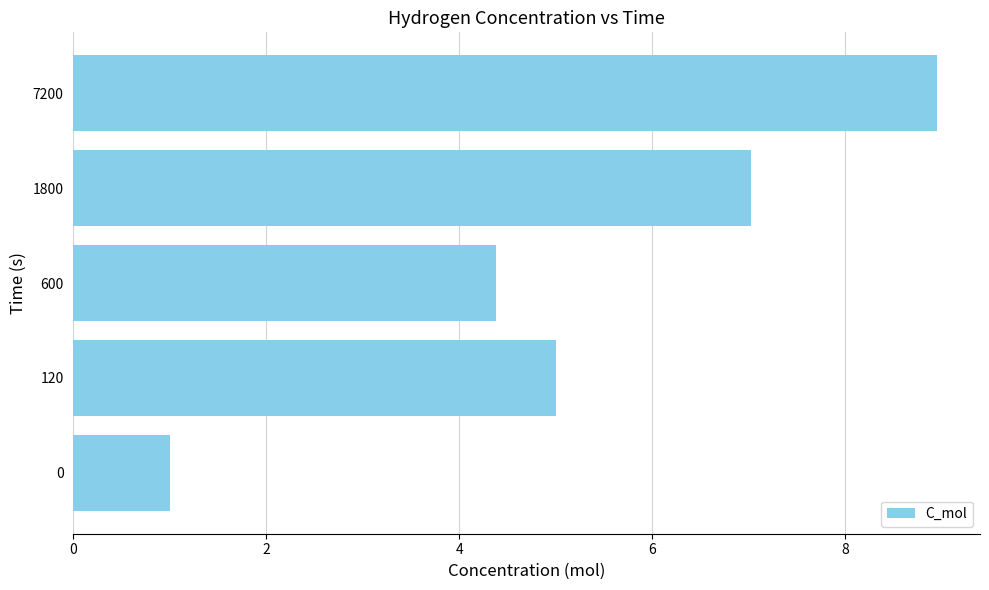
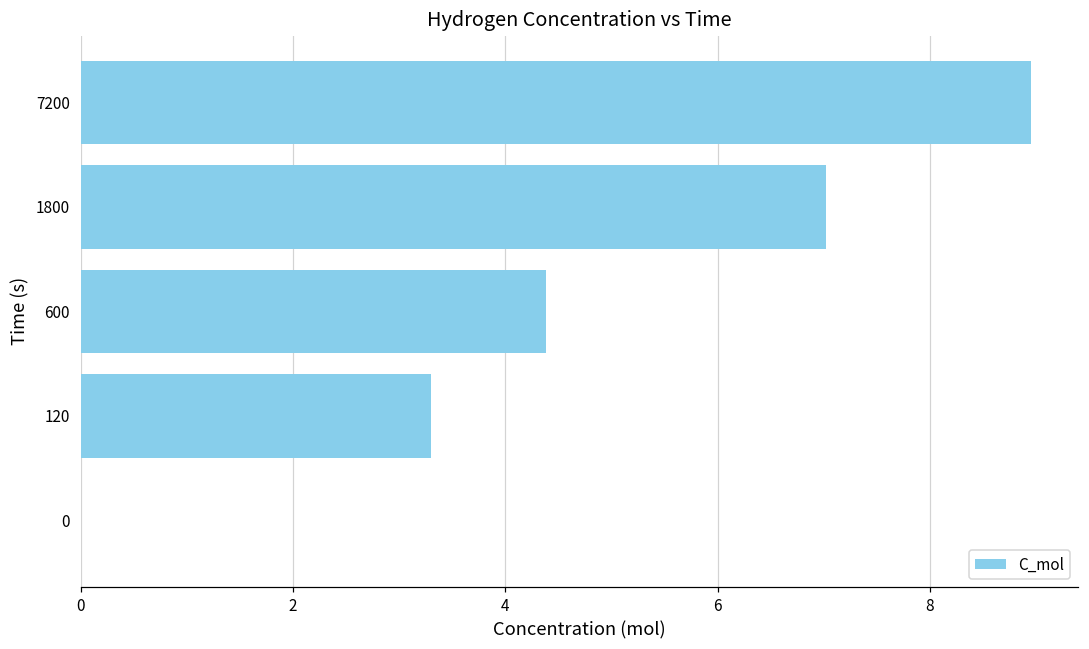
  {
    "7200": 8.9,
    "1800": 7.0,
    "600": 4.4,
-   "120": 5.0,
-   "0": 1
+   "120": 3.3,
+   "0": 0
  }
